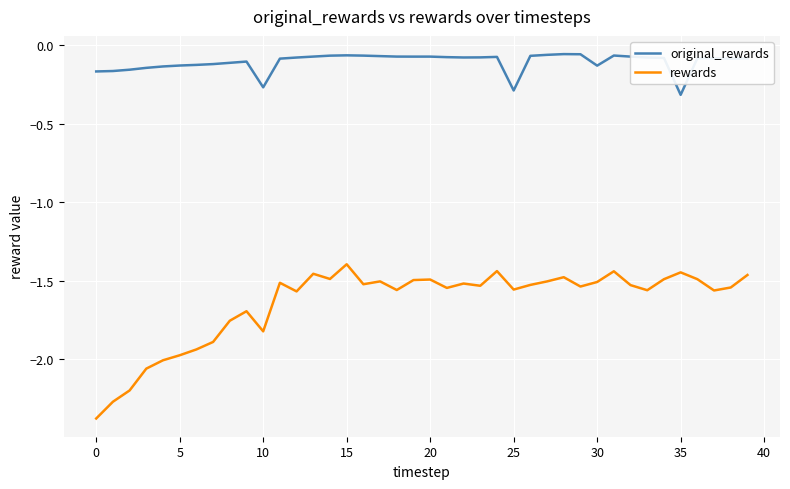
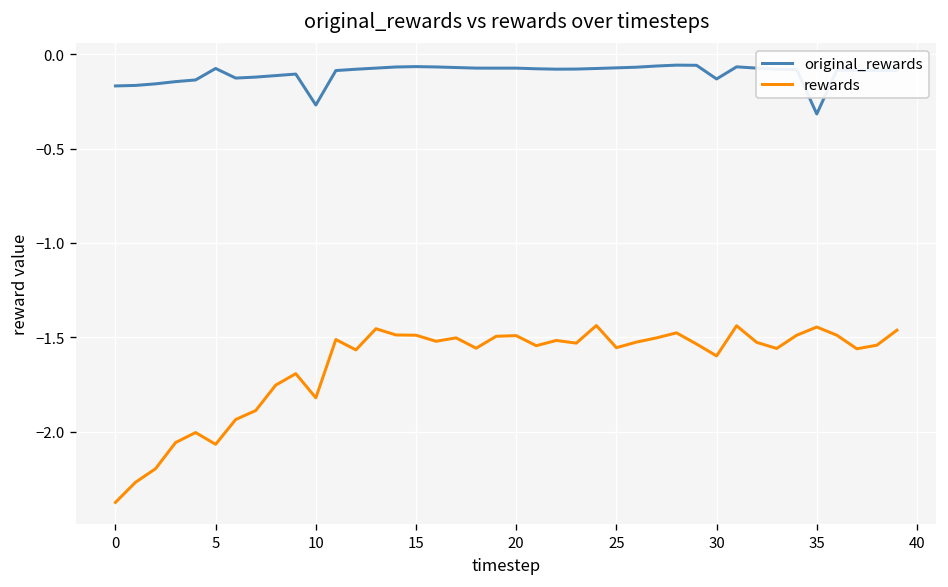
  {
    "original_rewards": {
      "0": -0.17,
-     "5": -0.13,
+     "5": -0.08,
      "10": -0.27,
      "15": -0.07,
      "20": -0.07,
-     "25": -0.29,
+     "25": -0.07,
      "30": -0.13,
      "35": -0.32
    },
    "rewards": {
      "0": -2.38,
-     "5": -1.97,
+     "5": -2.07,
      "10": -1.82,
-     "15": -1.39,
+     "15": -1.49,
      "20": -1.49,
      "25": -1.56,
-     "30": -1.51,
+     "30": -1.60,
      "35": -1.45
    }
  }
